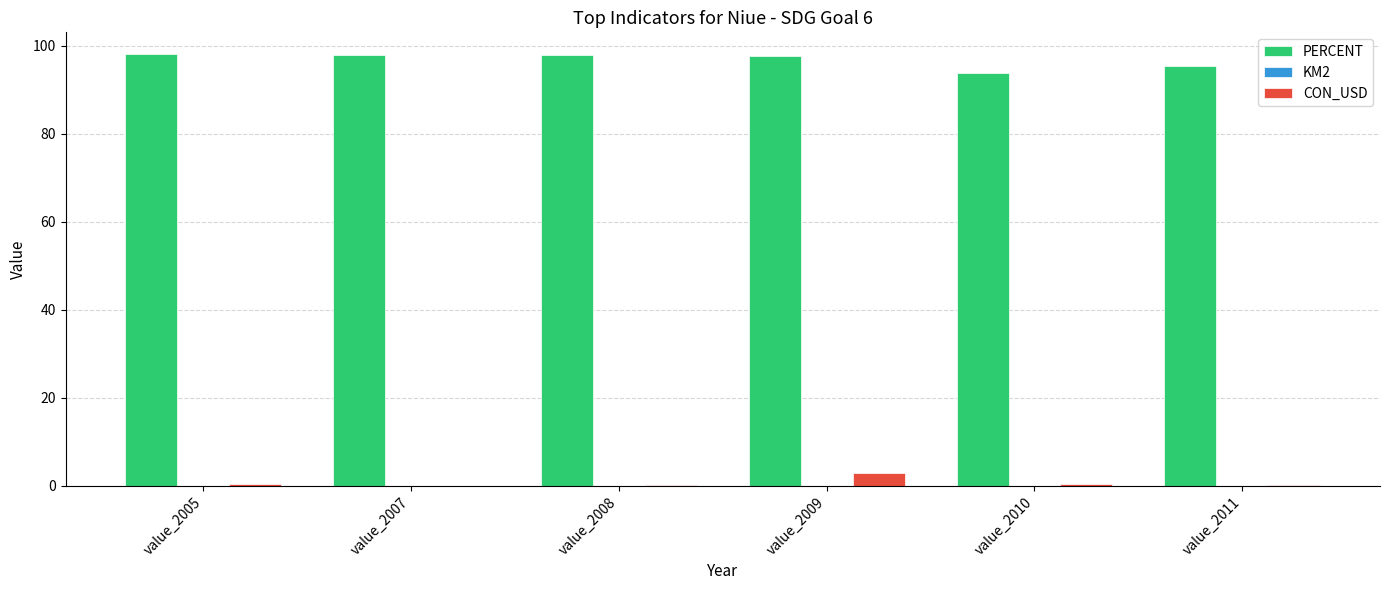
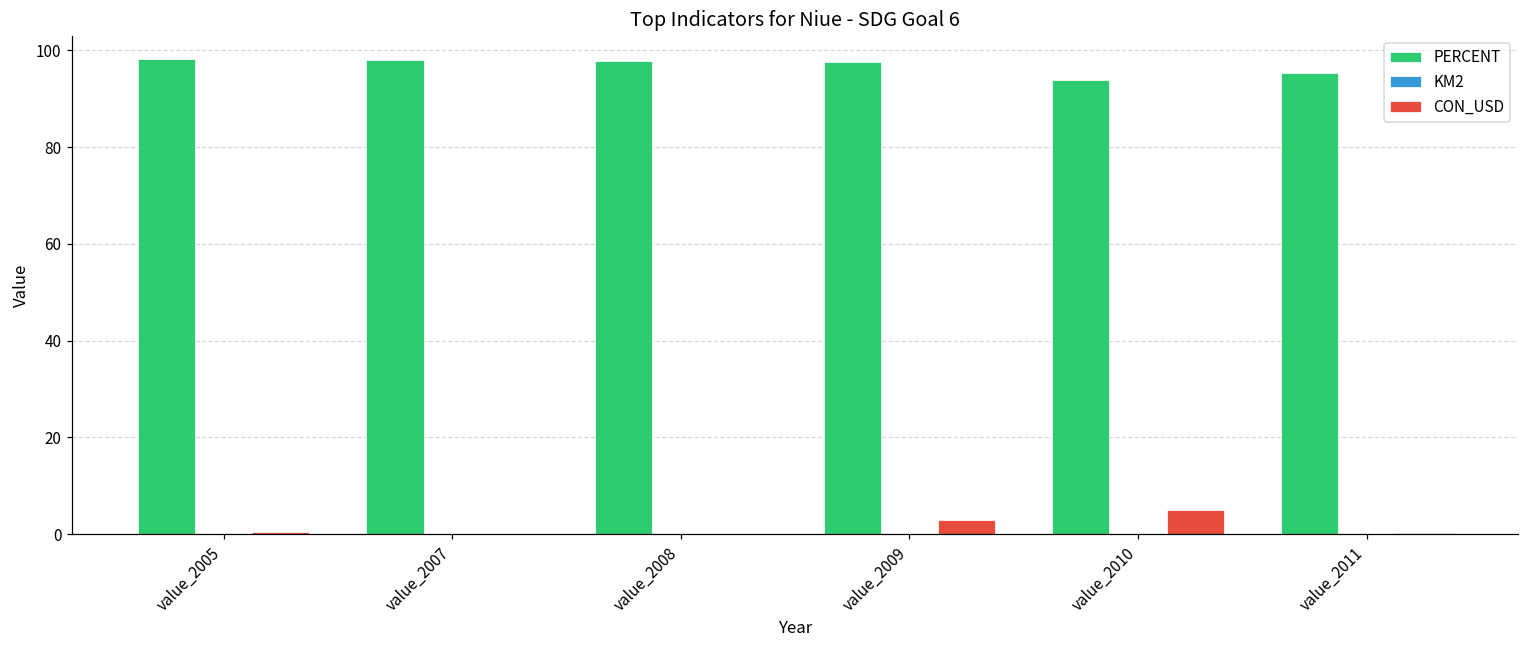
  {
    "PERCENT": {
      "value_2005": 98,
      "value_2007": 98,
      "value_2008": 98,
      "value_2009": 98,
      "value_2010": 94,
      "value_2011": 95
    },
    "KM2": {
      "value_2005": 0,
      "value_2007": 0,
      "value_2008": 0,
      "value_2009": 0,
      "value_2010": 0,
      "value_2011": 0
    },
    "CON_USD": {
      "value_2009": 3,
-     "value_2010": 0
+     "value_2010": 5
    }
  }
